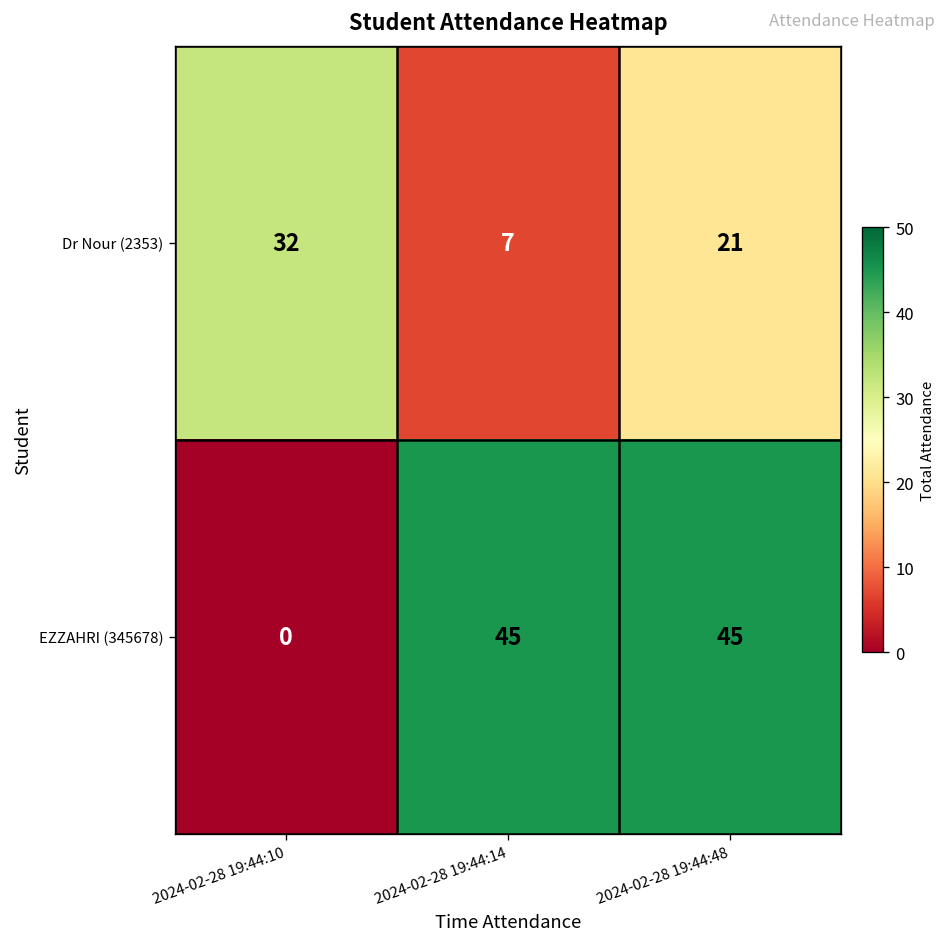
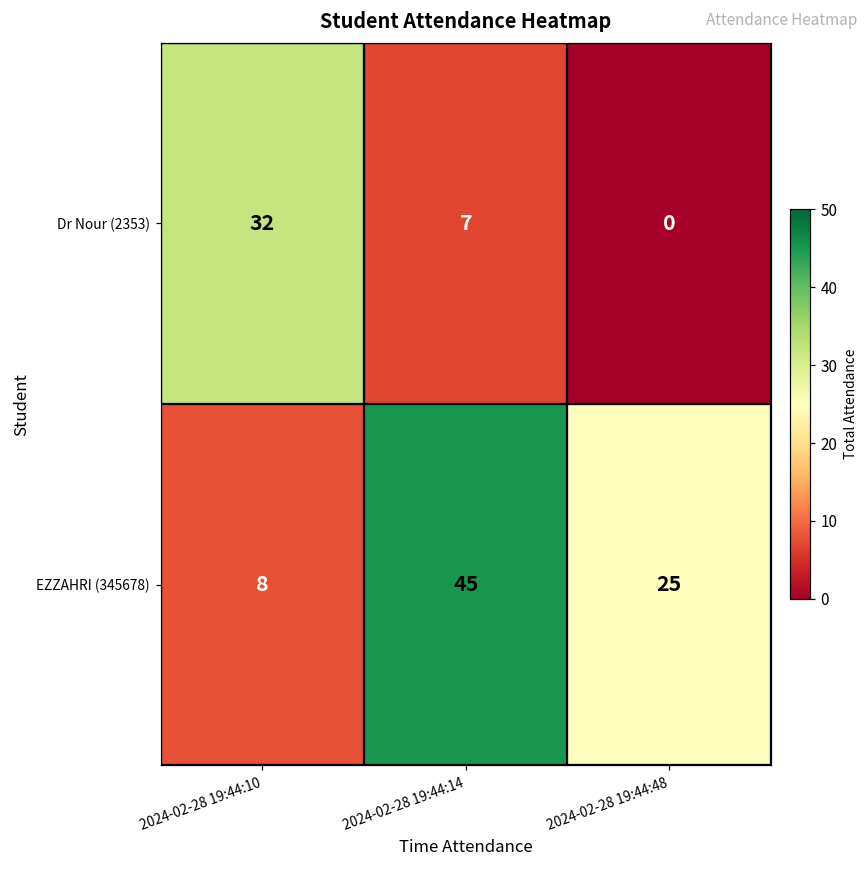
  {
    "Dr Nour (2353)": {
      "2024-02-28 19:44:10": 32,
      "2024-02-28 19:44:14": 7,
-     "2024-02-28 19:44:48": 21
+     "2024-02-28 19:44:48": 0
    },
    "EZZAHRI (345678)": {
-     "2024-02-28 19:44:10": 0,
+     "2024-02-28 19:44:10": 8,
      "2024-02-28 19:44:14": 45,
-     "2024-02-28 19:44:48": 45
+     "2024-02-28 19:44:48": 25
    }
  }
